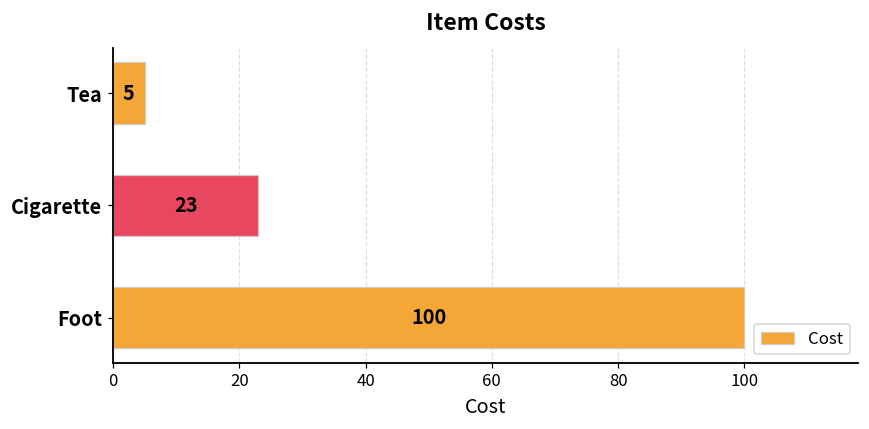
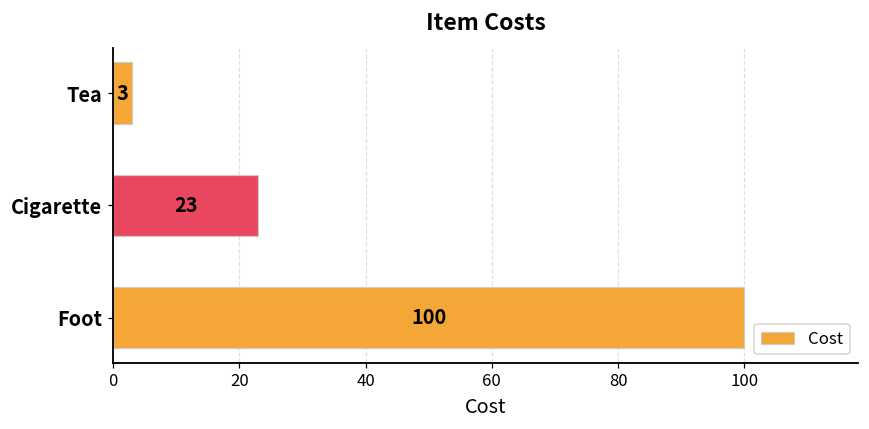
  {
-   "Tea": 5,
+   "Tea": 3,
    "Cigarette": 23,
    "Foot": 100
  }
